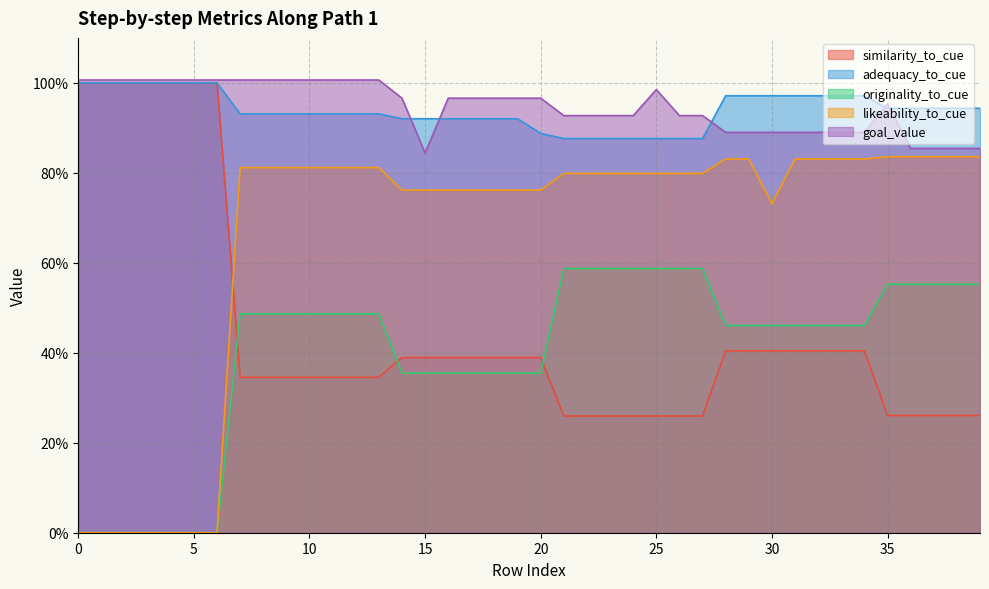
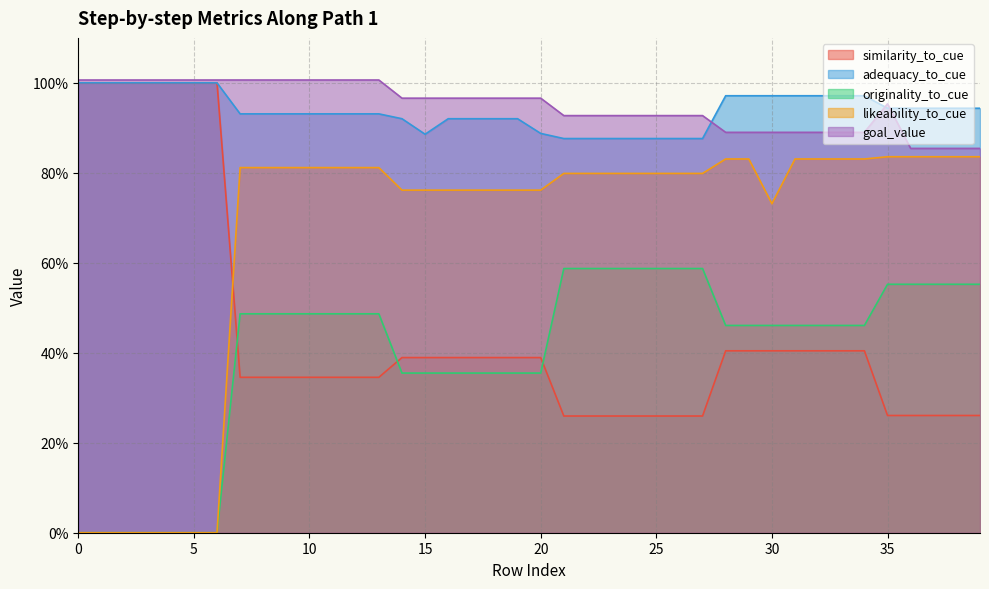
  {
    "similarity_to_cue": {
      "10": "35%",
      "15": "39%",
      "20": "39%",
      "25": "26%",
      "30": "40%",
      "35": "26%"
    },
    "adequacy_to_cue": {
      "10": "93%",
-     "15": "92%",
+     "15": "89%",
      "20": "89%",
      "25": "88%",
      "30": "97%"
    },
    "originality_to_cue": {
      "10": "49%",
      "15": "35%",
      "20": "35%",
      "25": "59%",
      "30": "46%",
      "35": "55%"
    },
    "likeability_to_cue": {
      "10": "81%",
      "15": "76%",
      "20": "76%",
      "25": "80%",
      "30": "73%",
      "35": "84%"
    },
    "goal_value": {
      "0": "101%",
      "5": "101%",
      "10": "101%",
-     "15": "84%",
+     "15": "97%",
      "20": "97%",
-     "25": "99%",
+     "25": "93%",
      "30": "89%"
    }
  }
